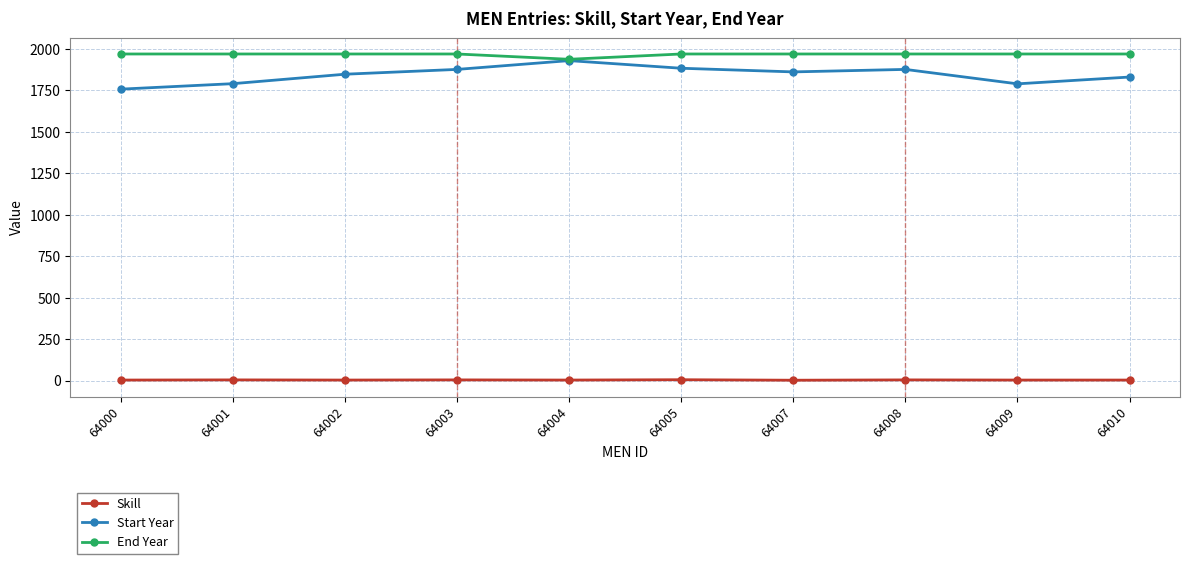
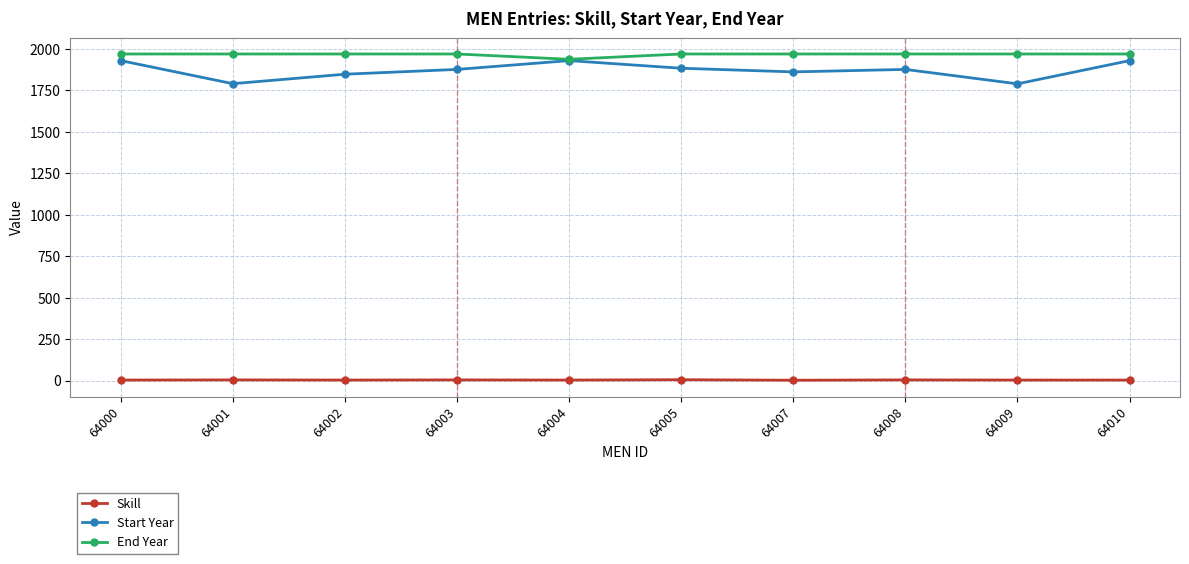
  {
    "Skill": {
      "64000": 0,
      "64001": 10,
      "64002": 0,
      "64003": 10,
      "64004": 0,
      "64005": 10,
      "64007": 0,
      "64008": 10,
      "64009": 0,
      "64010": 0
    },
    "Start Year": {
-     "64000": 1760,
+     "64000": 1930,
      "64001": 1790,
      "64002": 1850,
      "64003": 1880,
      "64005": 1880,
      "64007": 1860,
      "64008": 1880,
      "64009": 1790,
-     "64010": 1830
+     "64010": 1930
    },
    "End Year": {
      "64000": 1970,
      "64001": 1970,
      "64002": 1970,
      "64003": 1970,
      "64005": 1970,
      "64007": 1970,
      "64008": 1970,
      "64009": 1970,
      "64010": 1970
    }
  }
